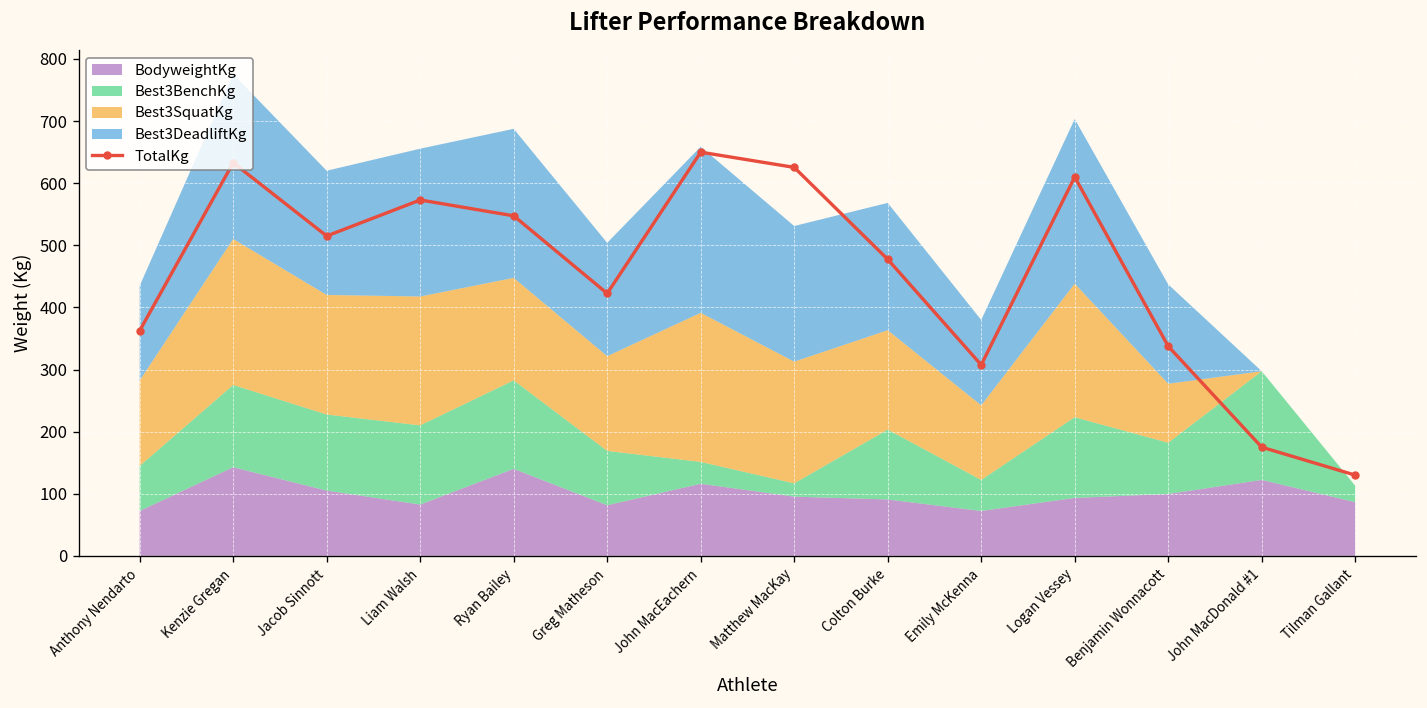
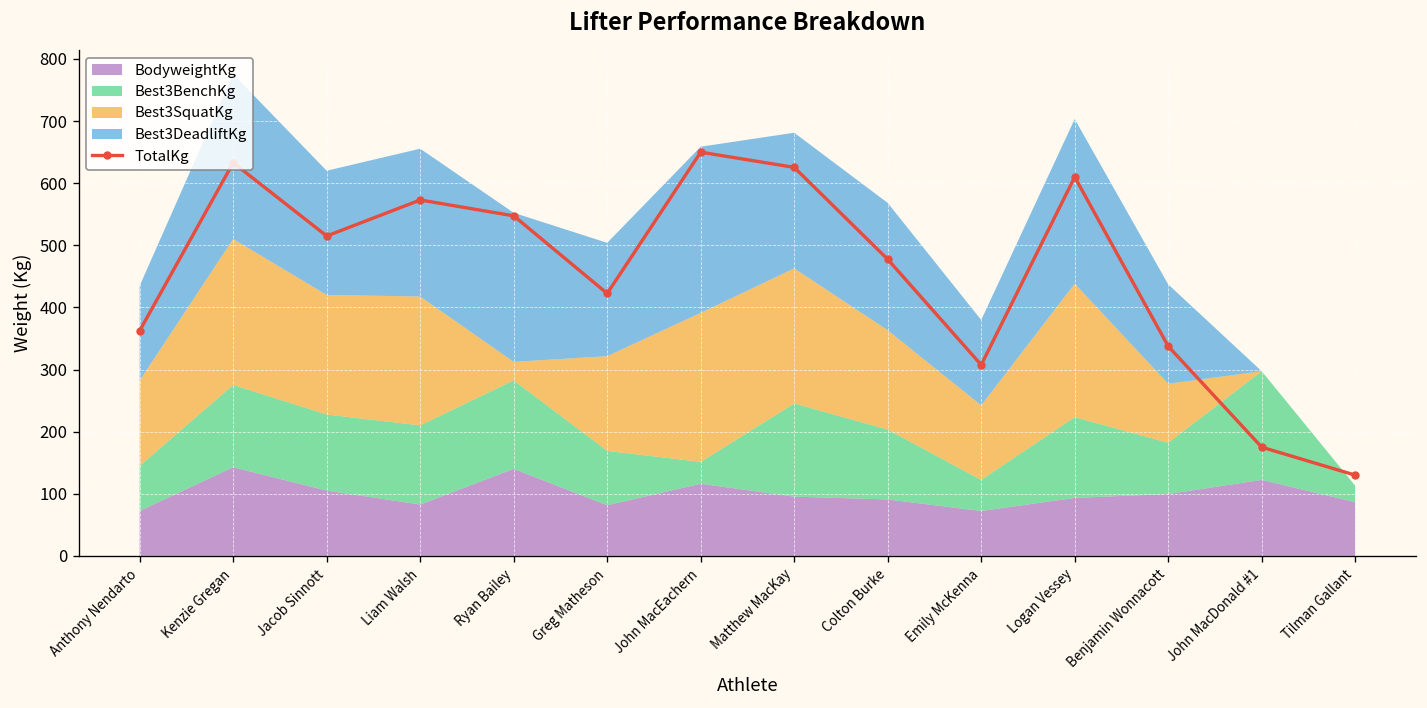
  {
    "TotalKg": {
      "Anthony Nendarto": 360,
      "Jacob Sinnott": 520,
      "Liam Walsh": 570,
      "Ryan Bailey": 550,
      "Greg Matheson": 420,
      "John MacEachern": 650,
      "Matthew MacKay": 630,
      "Colton Burke": 480,
      "Emily McKenna": 310,
      "Logan Vessey": 610,
      "Benjamin Wonnacott": 340,
      "John MacDonald #1": 180,
      "Tilman Gallant": 130
    },
    "BodyweightKg": {
      "Anthony Nendarto": 70,
      "Kenzie Gregan": 140,
      "Jacob Sinnott": 110,
      "Liam Walsh": 80,
      "Ryan Bailey": 140,
      "Greg Matheson": 80,
      "John MacEachern": 120,
      "Matthew MacKay": 100,
      "Colton Burke": 90,
      "Emily McKenna": 70,
      "Logan Vessey": 90,
      "Benjamin Wonnacott": 100,
      "John MacDonald #1": 120,
      "Tilman Gallant": 90
    },
    "Best3BenchKg": {
      "Anthony Nendarto": 70,
      "Kenzie Gregan": 130,
      "Jacob Sinnott": 120,
      "Liam Walsh": 130,
      "Ryan Bailey": 140,
      "Greg Matheson": 90,
      "John MacEachern": 40,
-     "Matthew MacKay": 20,
+     "Matthew MacKay": 150,
      "Colton Burke": 110,
      "Emily McKenna": 50,
      "Logan Vessey": 130,
      "Benjamin Wonnacott": 80
    },
    "Best3SquatKg": {
      "Anthony Nendarto": 140,
      "Kenzie Gregan": 240,
      "Jacob Sinnott": 190,
      "Liam Walsh": 210,
-     "Ryan Bailey": 170,
+     "Ryan Bailey": 30,
      "Greg Matheson": 150,
      "John MacEachern": 240,
-     "Matthew MacKay": 200,
+     "Matthew MacKay": 220,
      "Colton Burke": 160,
      "Emily McKenna": 120,
      "Logan Vessey": 220,
      "Benjamin Wonnacott": 100
    },
    "Best3DeadliftKg": {
      "Anthony Nendarto": 150,
      "Jacob Sinnott": 200,
      "Liam Walsh": 240,
      "Ryan Bailey": 240,
      "Greg Matheson": 180,
      "John MacEachern": 270,
      "Matthew MacKay": 220,
      "Colton Burke": 200,
      "Emily McKenna": 140,
      "Logan Vessey": 260,
      "Benjamin Wonnacott": 160
    }
  }
